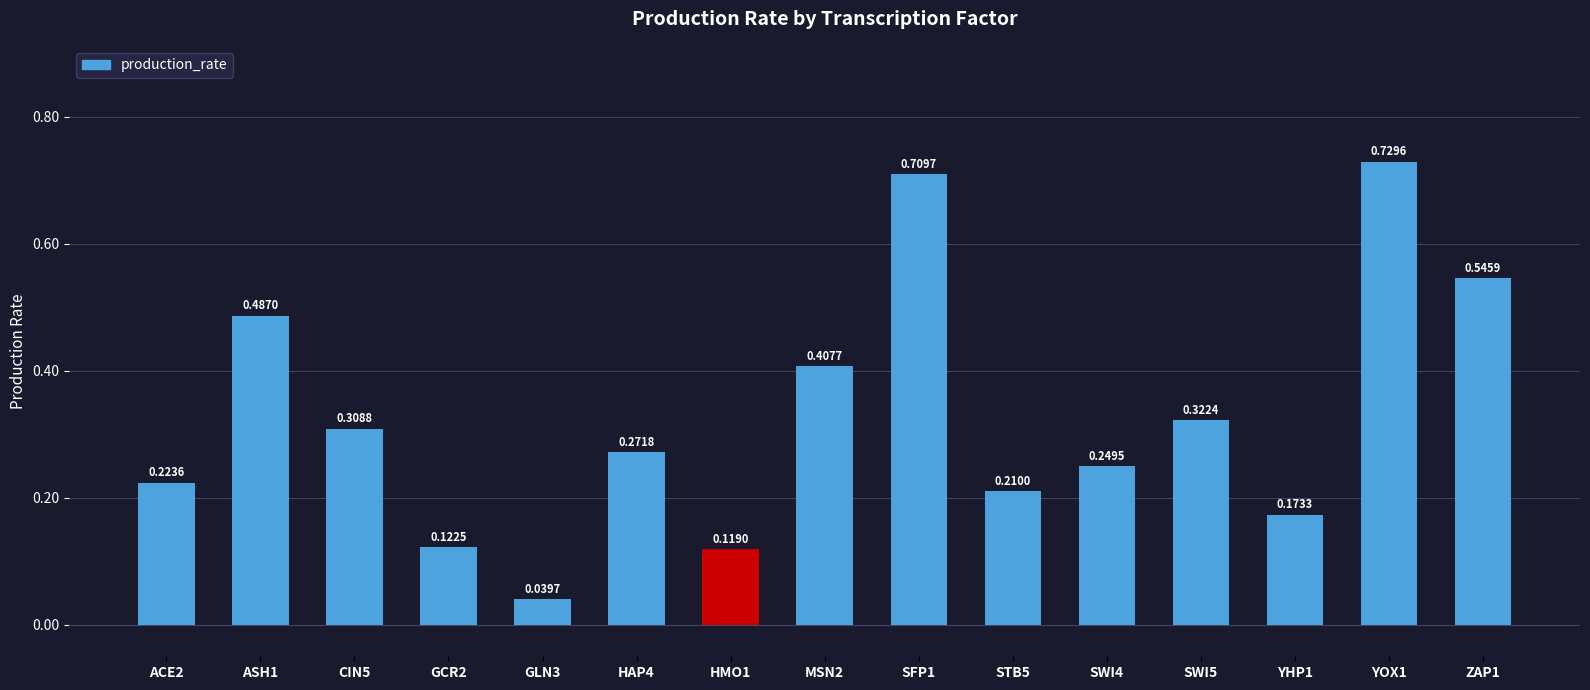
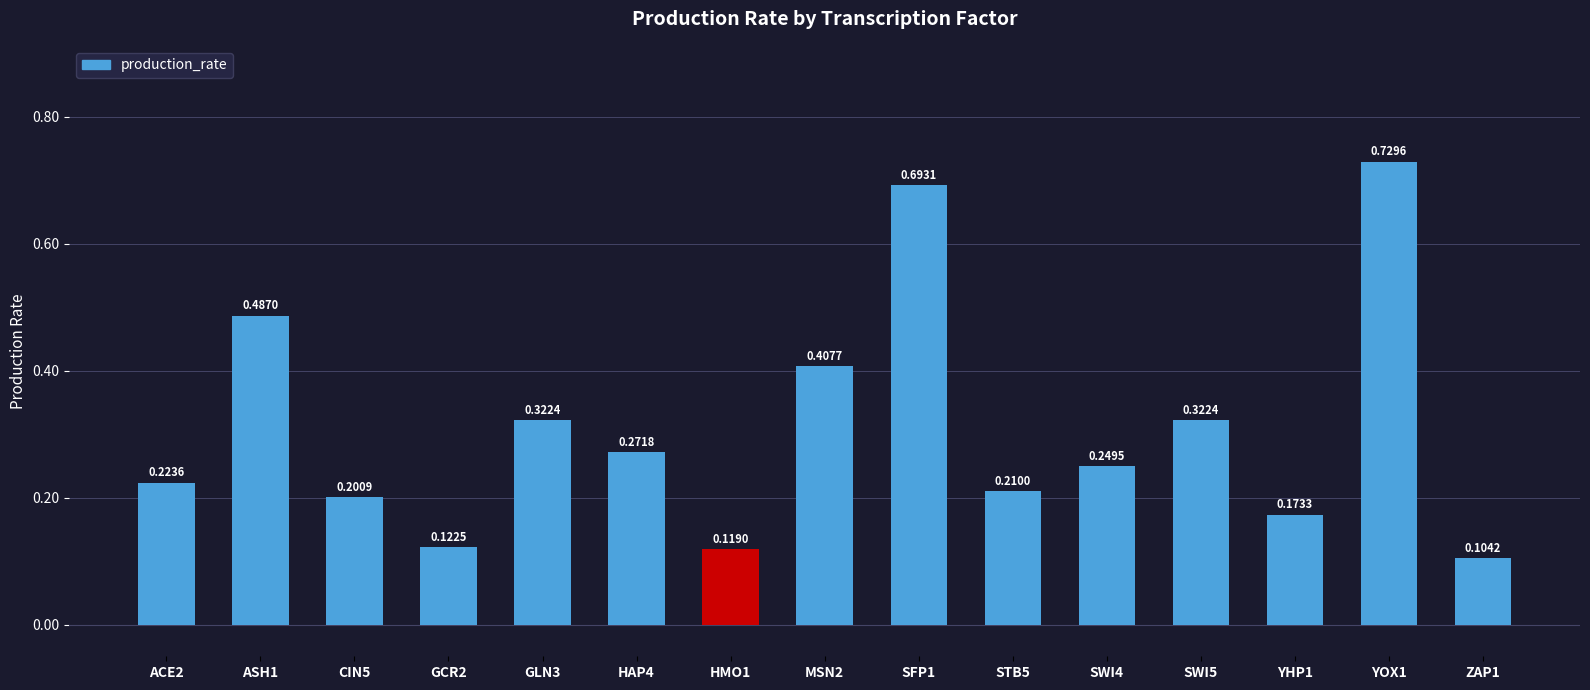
  {
    "ACE2": 0.2236,
    "ASH1": 0.4870,
-   "CIN5": 0.3088,
+   "CIN5": 0.2009,
    "GCR2": 0.1225,
-   "GLN3": 0.0397,
+   "GLN3": 0.3224,
    "HAP4": 0.2718,
    "HMO1": 0.1190,
    "MSN2": 0.4077,
-   "SFP1": 0.7097,
+   "SFP1": 0.6931,
    "STB5": 0.2100,
    "SWI4": 0.2495,
    "SWI5": 0.3224,
    "YHP1": 0.1733,
    "YOX1": 0.7296,
-   "ZAP1": 0.5459
+   "ZAP1": 0.1042
  }
